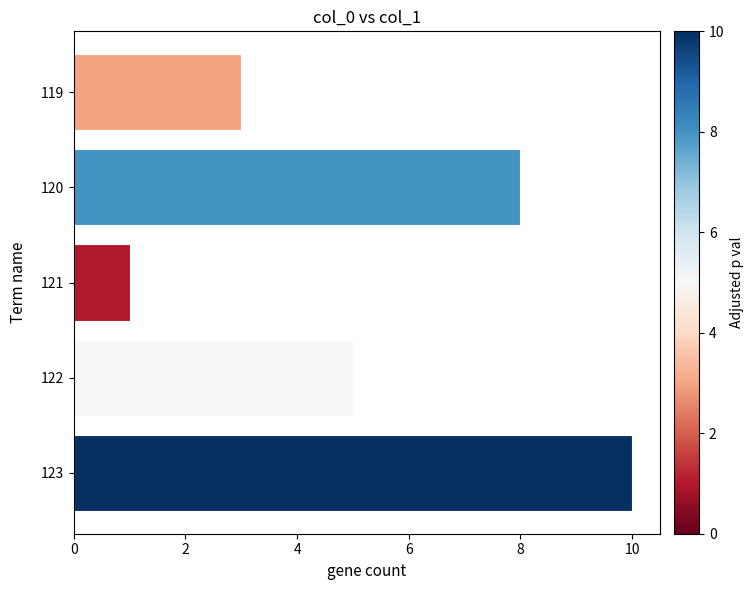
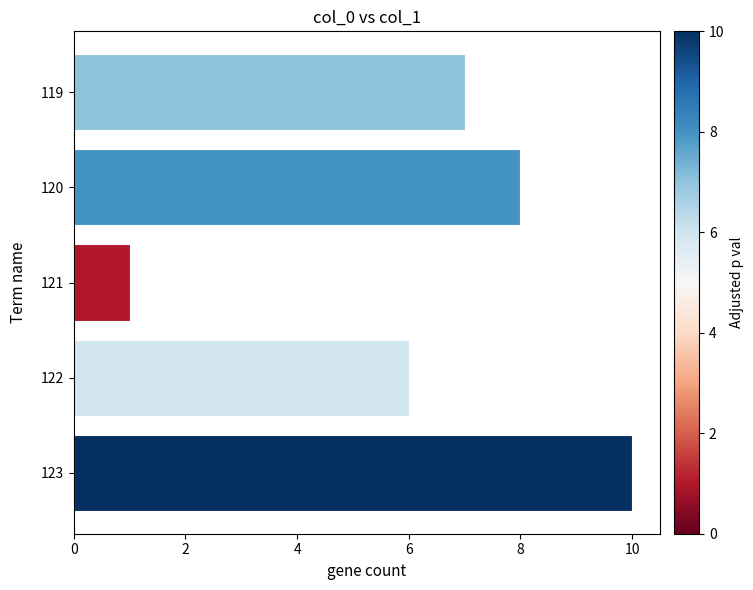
  {
-   "119": 3,
+   "119": 7,
    "120": 8,
    "121": 1,
-   "122": 5,
+   "122": 6,
    "123": 10
  }
